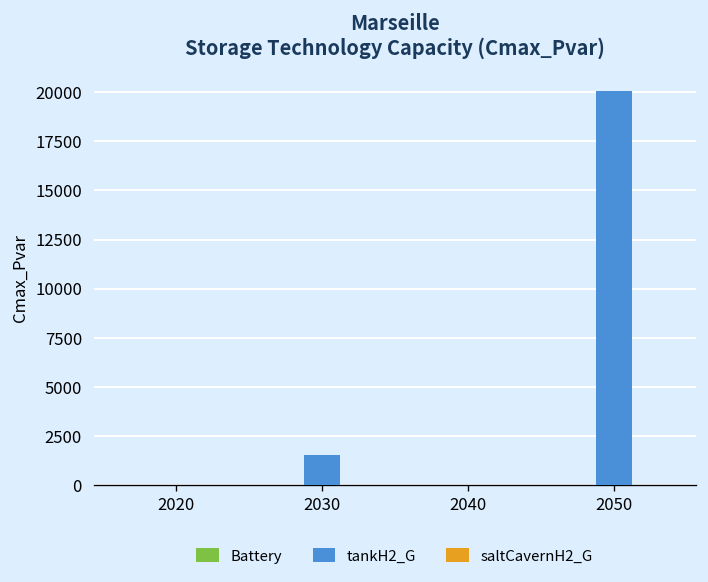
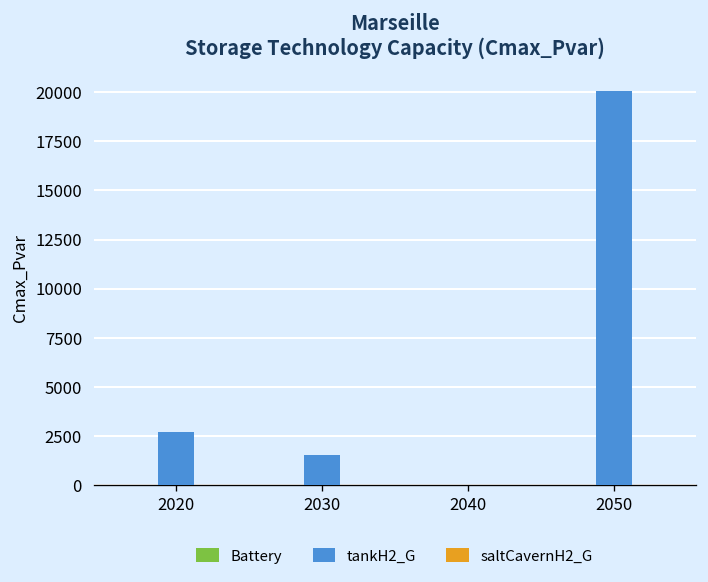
  {
    "Battery": {
      "2020": 0,
      "2030": 0,
      "2040": 0,
      "2050": 0
    },
    "tankH2_G": {
-     "2020": 0,
+     "2020": 2700,
      "2030": 1500,
      "2040": 0,
      "2050": 20100
    },
    "saltCavernH2_G": {
      "2020": 0,
      "2030": 0,
      "2040": 0,
      "2050": 0
    }
  }
